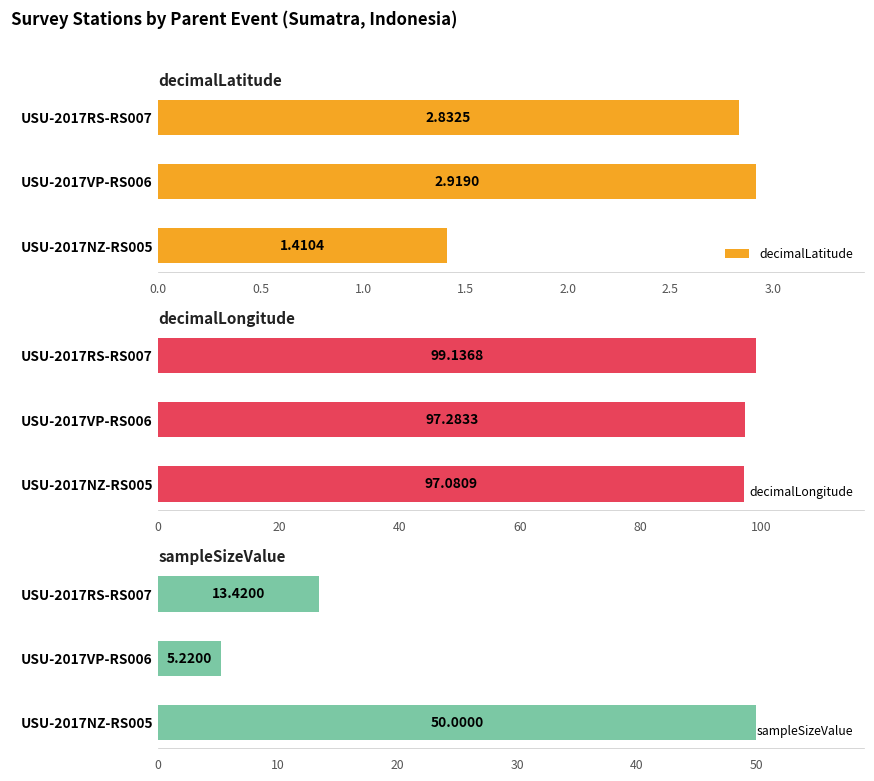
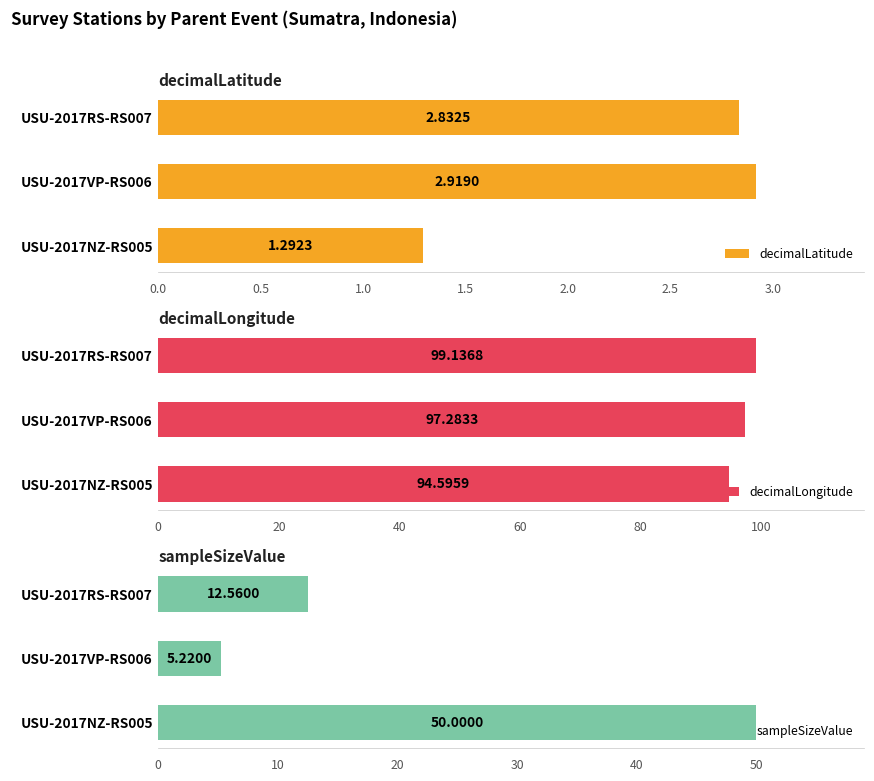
  {
    "decimalLatitude": {
      "USU-2017RS-RS007": 2.8325,
      "USU-2017VP-RS006": 2.9190,
-     "USU-2017NZ-RS005": 1.4104
+     "USU-2017NZ-RS005": 1.2923
    },
    "decimalLongitude": {
      "USU-2017RS-RS007": 99.1368,
      "USU-2017VP-RS006": 97.2833,
-     "USU-2017NZ-RS005": 97.0809
+     "USU-2017NZ-RS005": 94.5959
    },
    "sampleSizeValue": {
-     "USU-2017RS-RS007": 13.4200,
+     "USU-2017RS-RS007": 12.5600,
      "USU-2017VP-RS006": 5.2200,
      "USU-2017NZ-RS005": 50.0000
    }
  }
